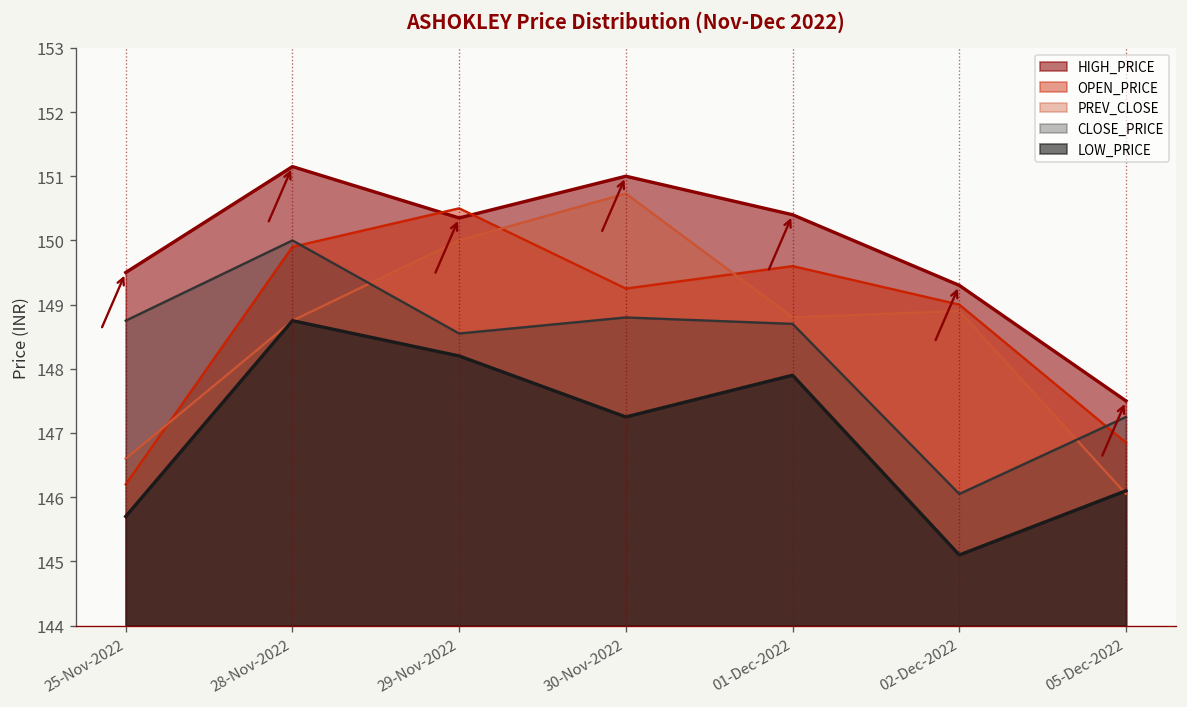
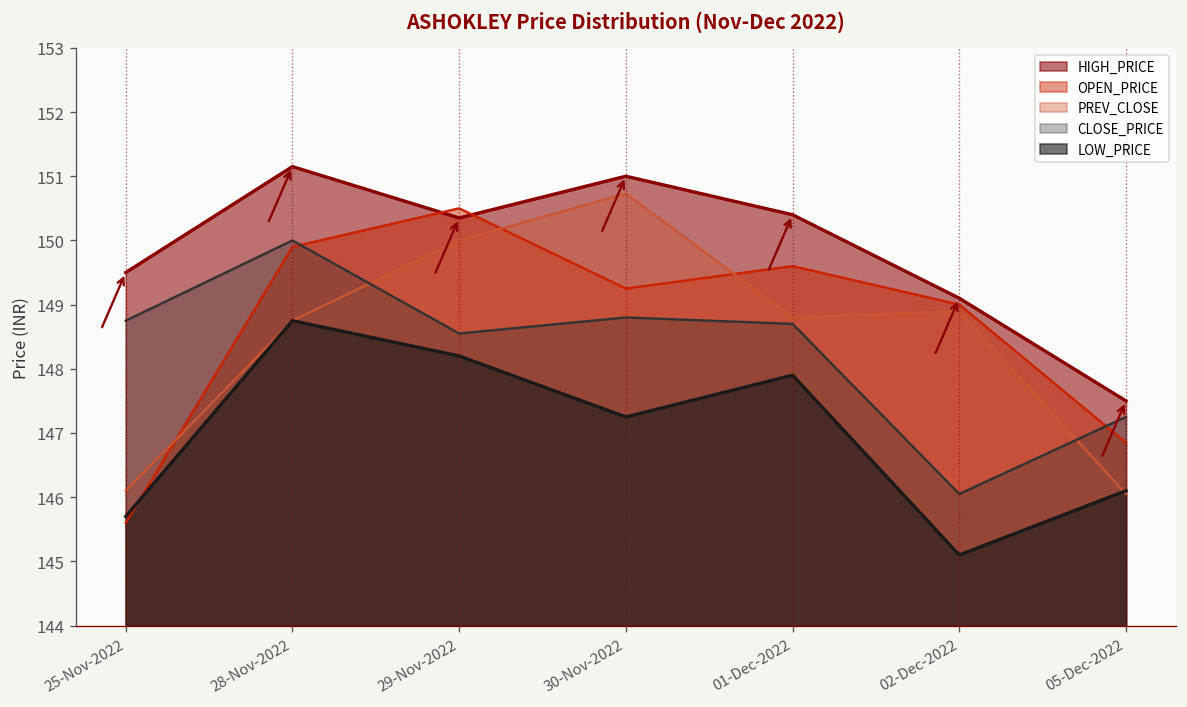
  {
    "HIGH_PRICE": {
      "25-Nov-2022": 149.5,
      "28-Nov-2022": 151.2,
      "29-Nov-2022": 150.4,
      "30-Nov-2022": 151.0,
      "01-Dec-2022": 150.4,
-     "02-Dec-2022": 149.3,
+     "02-Dec-2022": 149.1,
      "05-Dec-2022": 147.5
    },
    "OPEN_PRICE": {
-     "25-Nov-2022": 146.2,
+     "25-Nov-2022": 145.6,
      "28-Nov-2022": 149.9,
      "29-Nov-2022": 150.5,
      "30-Nov-2022": 149.3,
      "01-Dec-2022": 149.6,
      "02-Dec-2022": 149.0,
      "05-Dec-2022": 146.9
    },
    "PREV_CLOSE": {
-     "25-Nov-2022": 146.6,
+     "25-Nov-2022": 146.1,
      "29-Nov-2022": 150.0,
      "30-Nov-2022": 150.7,
      "01-Dec-2022": 148.8,
      "02-Dec-2022": 148.9,
      "05-Dec-2022": 146.1
    }
  }
